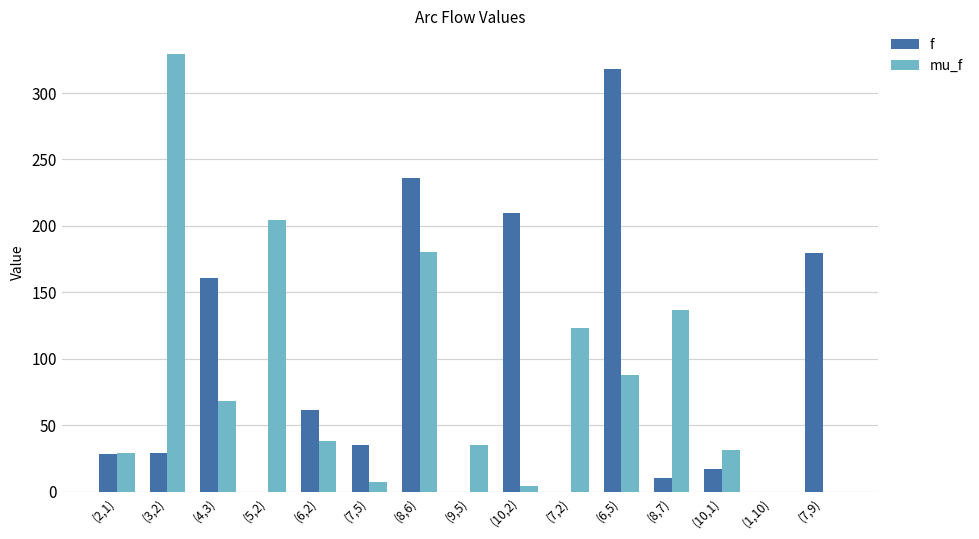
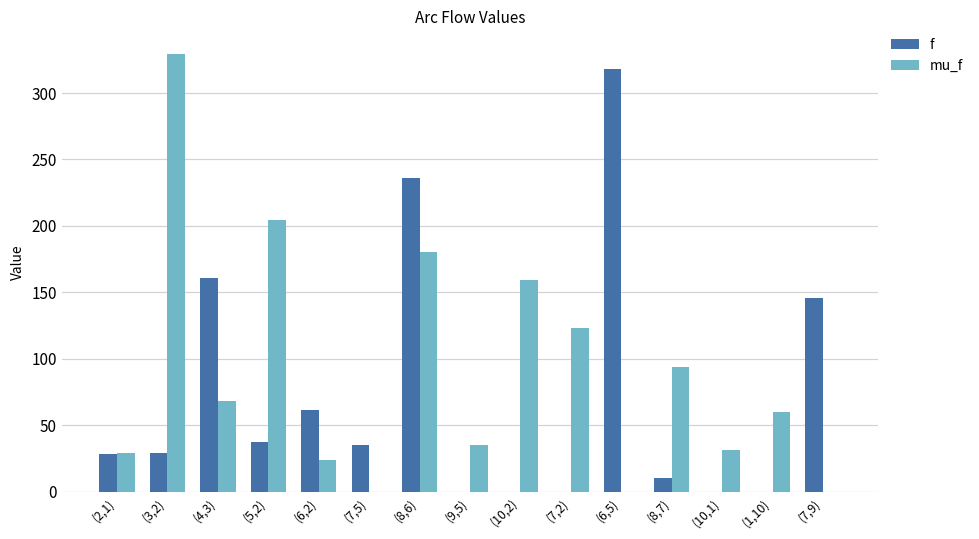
  {
    "f": {
      "(2,1)": 28,
      "(3,2)": 29,
      "(4,3)": 161,
-     "(5,2)": 0,
+     "(5,2)": 37,
      "(6,2)": 61,
      "(7,5)": 35,
      "(8,6)": 236,
      "(9,5)": 0,
-     "(10,2)": 210,
+     "(10,2)": 0,
      "(7,2)": 0,
      "(6,5)": 318,
      "(8,7)": 10,
-     "(10,1)": 17,
+     "(10,1)": 0,
      "(1,10)": 0,
-     "(7,9)": 179
+     "(7,9)": 146
    },
    "mu_f": {
      "(2,1)": 29,
      "(3,2)": 329,
      "(4,3)": 68,
      "(5,2)": 205,
-     "(6,2)": 38,
-     "(7,5)": 7,
+     "(6,2)": 24,
+     "(7,5)": 0,
      "(8,6)": 180,
      "(9,5)": 35,
-     "(10,2)": 4,
+     "(10,2)": 159,
      "(7,2)": 123,
-     "(6,5)": 88,
-     "(8,7)": 137,
+     "(6,5)": 0,
+     "(8,7)": 94,
      "(10,1)": 32,
-     "(1,10)": 0,
+     "(1,10)": 60,
      "(7,9)": 0
    }
  }
